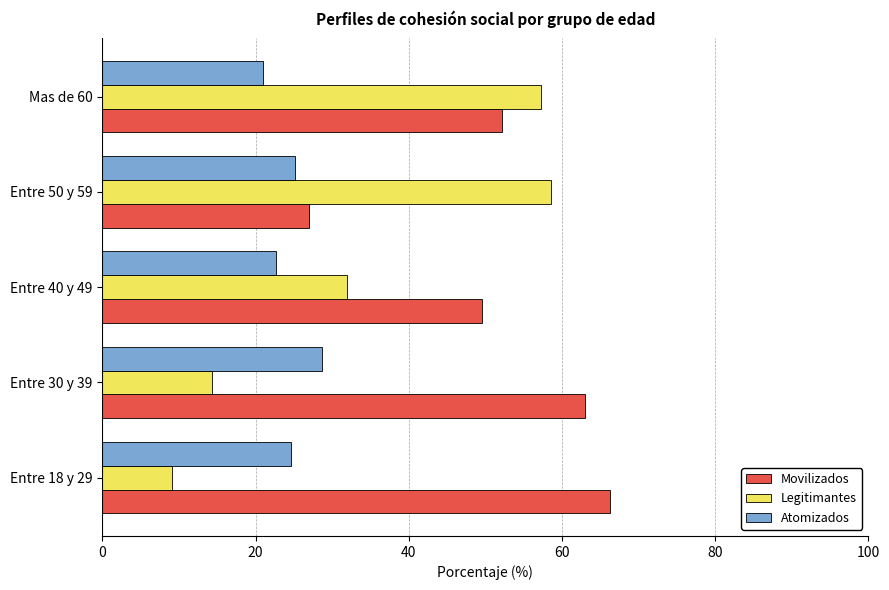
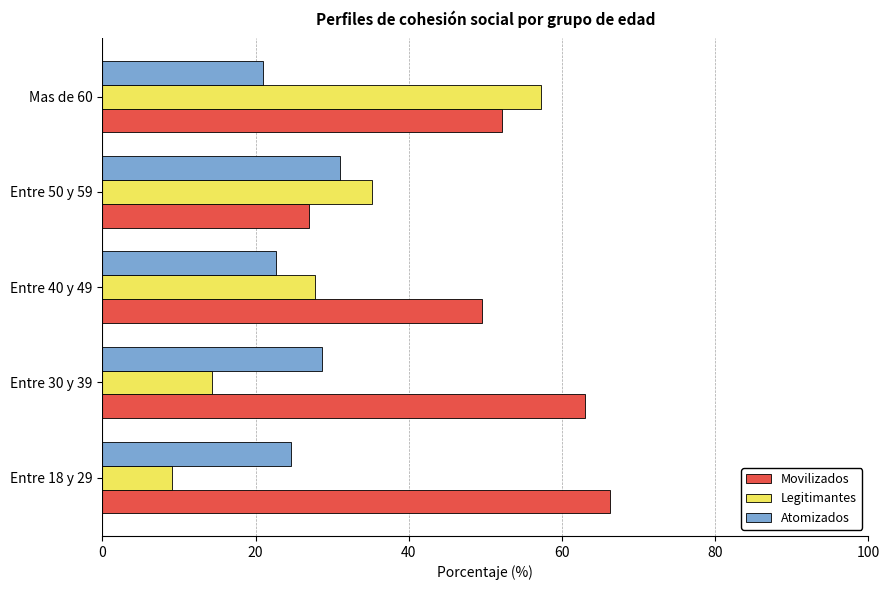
  {
    "Movilizados": {
      "Mas de 60": 52,
      "Entre 50 y 59": 27,
      "Entre 40 y 49": 50,
      "Entre 30 y 39": 63,
      "Entre 18 y 29": 66
    },
    "Legitimantes": {
      "Mas de 60": 57,
-     "Entre 50 y 59": 59,
-     "Entre 40 y 49": 32,
+     "Entre 50 y 59": 35,
+     "Entre 40 y 49": 28,
      "Entre 30 y 39": 14,
      "Entre 18 y 29": 9
    },
    "Atomizados": {
      "Mas de 60": 21,
-     "Entre 50 y 59": 25,
+     "Entre 50 y 59": 31,
      "Entre 40 y 49": 23,
      "Entre 30 y 39": 29,
      "Entre 18 y 29": 25
    }
  }
